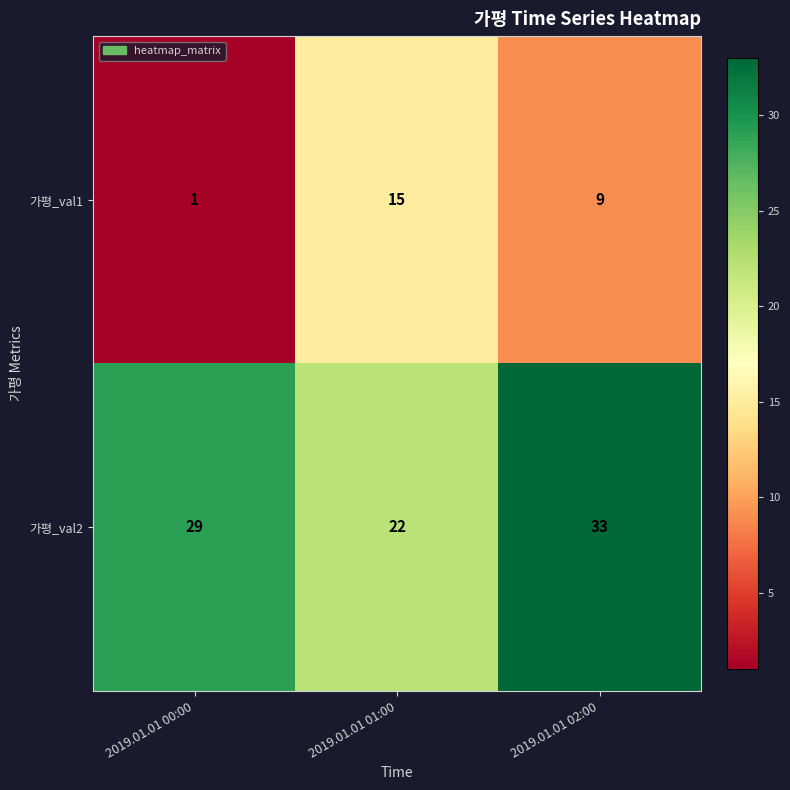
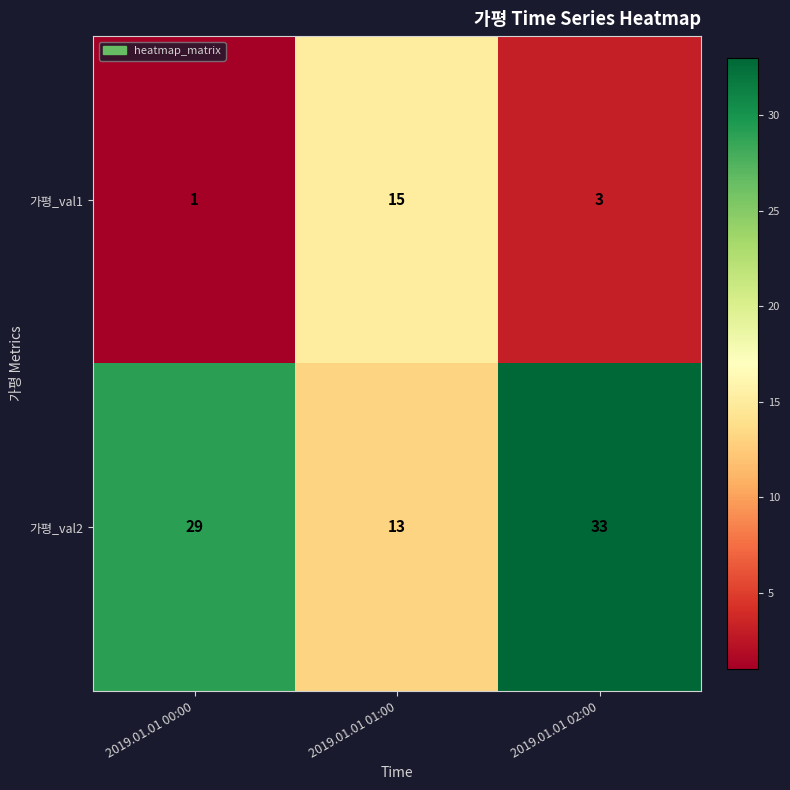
  {
    "가평_val1": {
      "2019.01.01 00:00": 1,
      "2019.01.01 01:00": 15,
-     "2019.01.01 02:00": 9
+     "2019.01.01 02:00": 3
    },
    "가평_val2": {
      "2019.01.01 00:00": 29,
-     "2019.01.01 01:00": 22,
+     "2019.01.01 01:00": 13,
      "2019.01.01 02:00": 33
    }
  }
